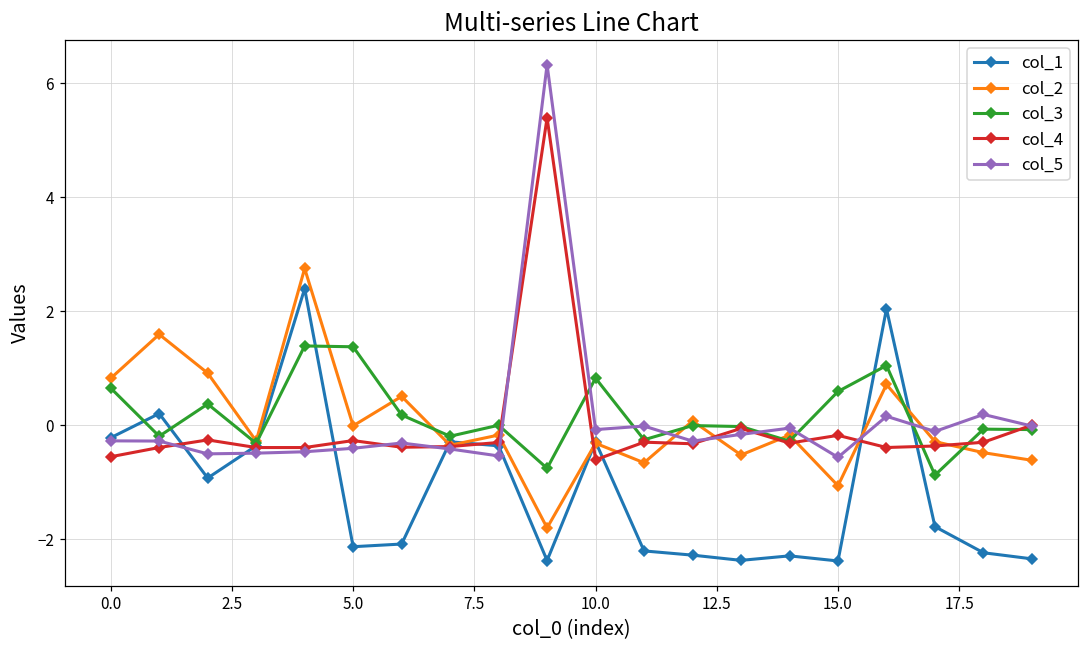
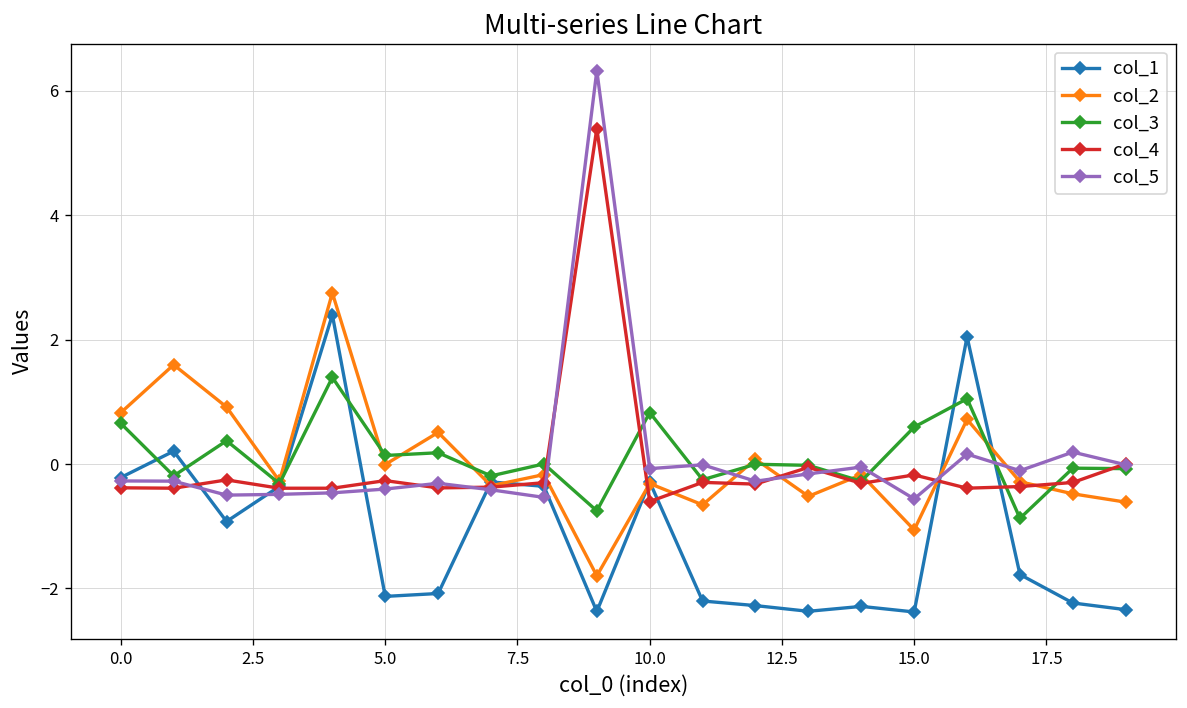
  {
    "col_1": {
      "0.0": -0.2,
      "5.0": -2.1,
      "15.0": -2.4
    },
    "col_2": {
      "0.0": 0.8,
      "5.0": 0.0,
      "15.0": -1.1
    },
    "col_3": {
      "0.0": 0.7,
-     "5.0": 1.4,
+     "5.0": 0.1,
      "10.0": 0.8,
      "15.0": 0.6
    },
    "col_4": {
-     "0.0": -0.6,
+     "0.0": -0.4,
      "5.0": -0.3,
      "10.0": -0.6,
      "15.0": -0.2
    },
    "col_5": {
      "0.0": -0.3,
      "5.0": -0.4,
      "10.0": -0.1,
      "15.0": -0.6
    }
  }
